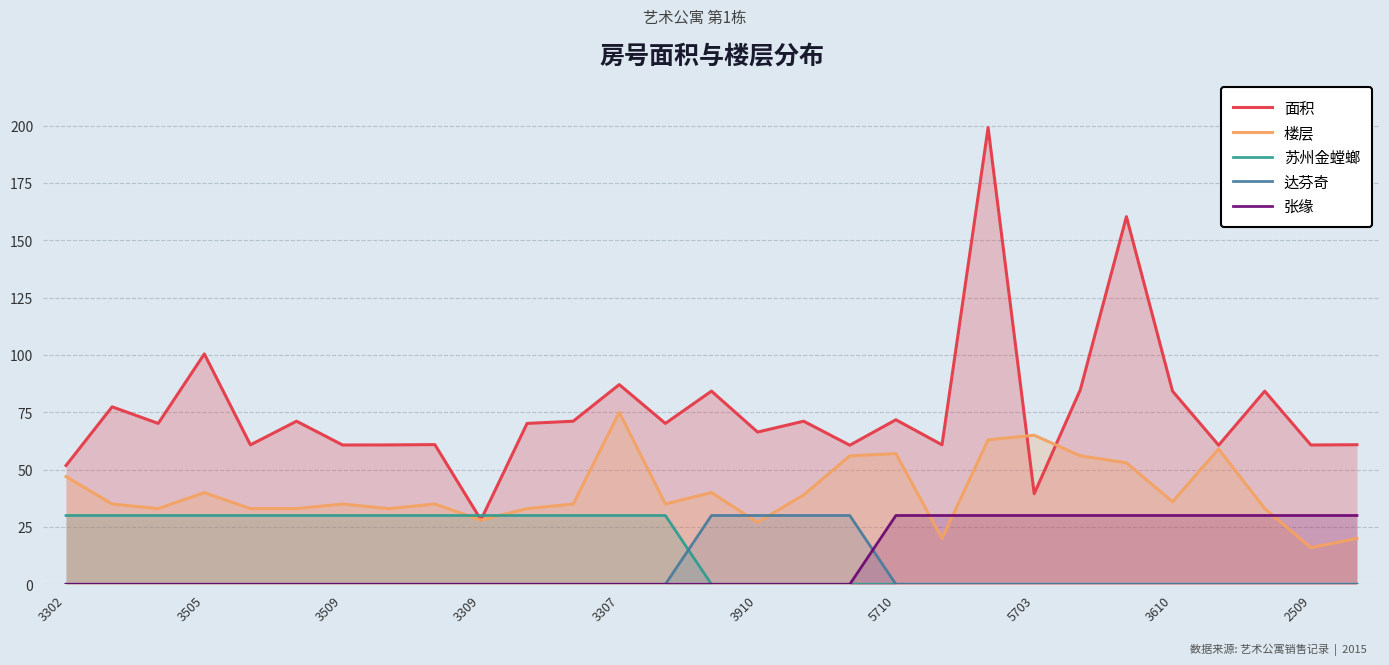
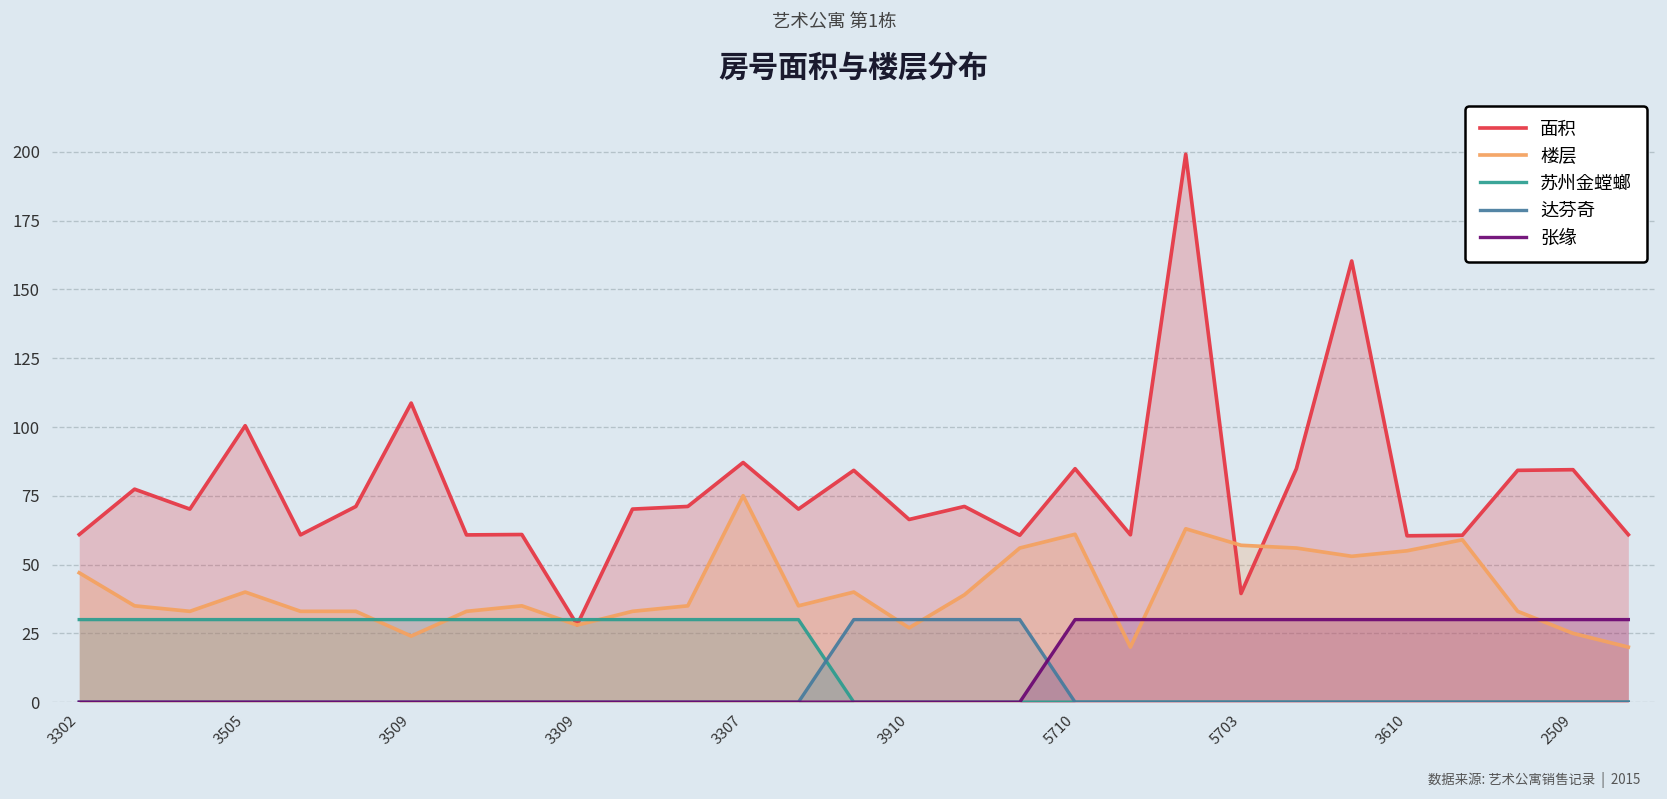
  {
    "面积": {
-     "3302": 52,
+     "3302": 61,
      "3505": 100,
-     "3509": 61,
+     "3509": 109,
      "3307": 87,
      "3910": 66,
-     "5710": 72,
+     "5710": 85,
      "5703": 39,
-     "3610": 84,
-     "2509": 61
+     "3610": 60,
+     "2509": 84
    },
    "楼层": {
      "3302": 47,
      "3505": 40,
-     "3509": 35,
+     "3509": 24,
      "3307": 75,
      "3910": 27,
-     "5710": 57,
-     "5703": 65,
-     "3610": 36,
-     "2509": 16
+     "5710": 61,
+     "5703": 57,
+     "3610": 55,
+     "2509": 25
    },
    "张缘": {
      "5710": 30,
      "5703": 30,
      "3610": 30,
      "2509": 30
    }
  }
